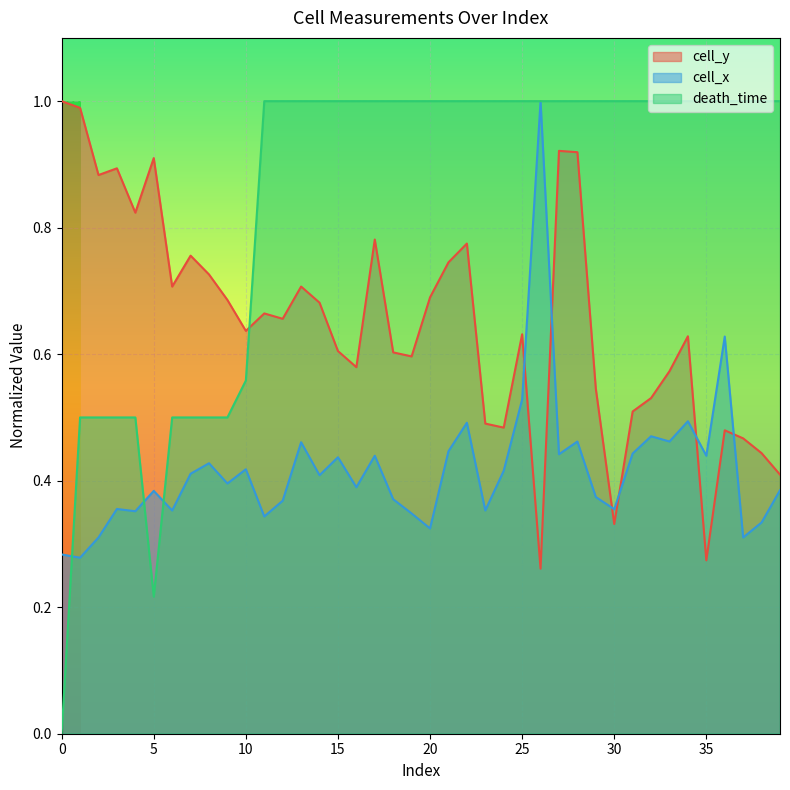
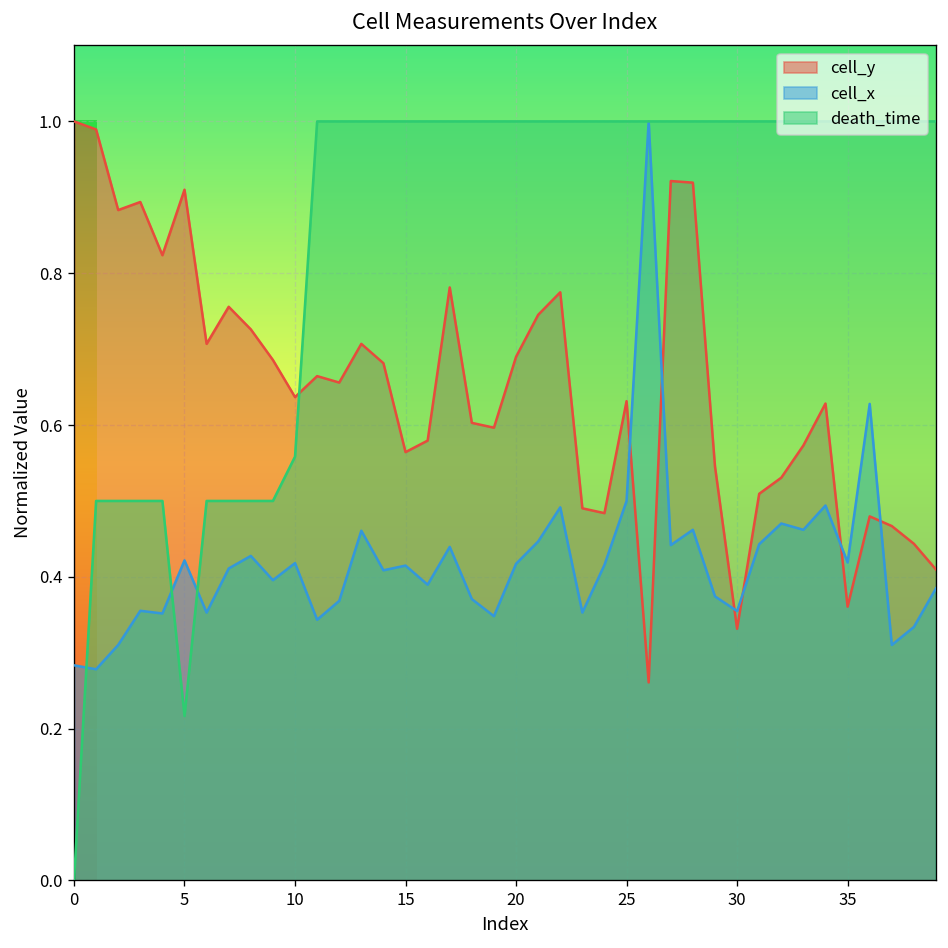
  {
    "cell_y": {
      "0": 1.00,
      "5": 0.91,
      "10": 0.64,
-     "15": 0.60,
+     "15": 0.56,
      "20": 0.69,
      "25": 0.63,
      "30": 0.33,
-     "35": 0.27
+     "35": 0.36
    },
    "cell_x": {
      "0": 0.28,
-     "5": 0.38,
+     "5": 0.42,
      "10": 0.42,
-     "15": 0.44,
-     "20": 0.32,
-     "25": 0.53,
+     "15": 0.41,
+     "20": 0.42,
+     "25": 0.50,
      "30": 0.35,
-     "35": 0.44
+     "35": 0.42
    },
    "death_time": {
      "0": 0.00,
      "5": 0.22,
      "10": 0.56,
      "15": 1.00,
      "20": 1.00,
      "25": 1.00,
      "30": 1.00
    }
  }
